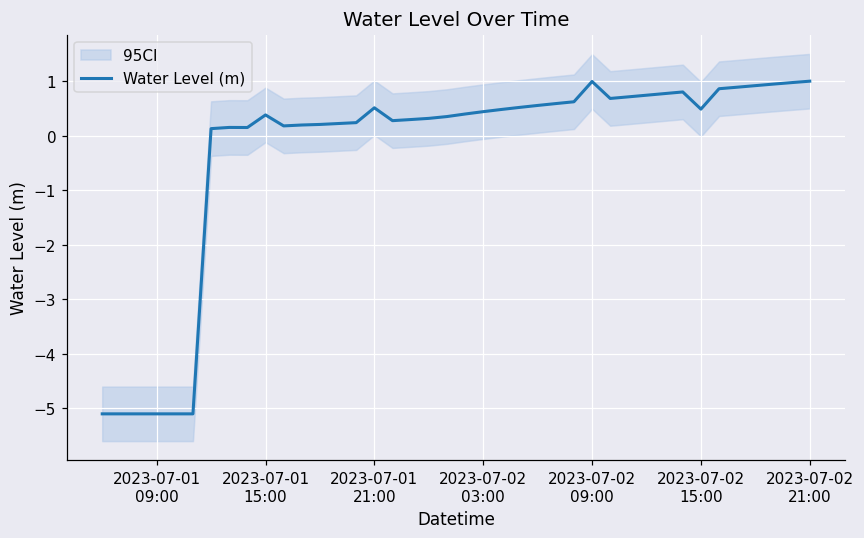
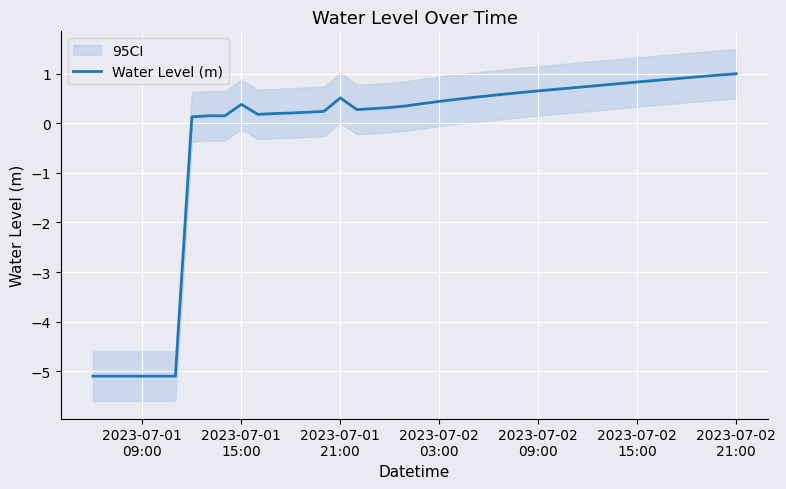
  {
    "Water Level (m)": {
      "2023-07-01 09:00": -5.1,
      "2023-07-01 15:00": 0.4,
      "2023-07-01 21:00": 0.5,
      "2023-07-02 03:00": 0.4,
-     "2023-07-02 09:00": 1.0,
-     "2023-07-02 15:00": 0.5,
+     "2023-07-02 09:00": 0.7,
+     "2023-07-02 15:00": 0.8,
      "2023-07-02 21:00": 1.0
    }
  }
